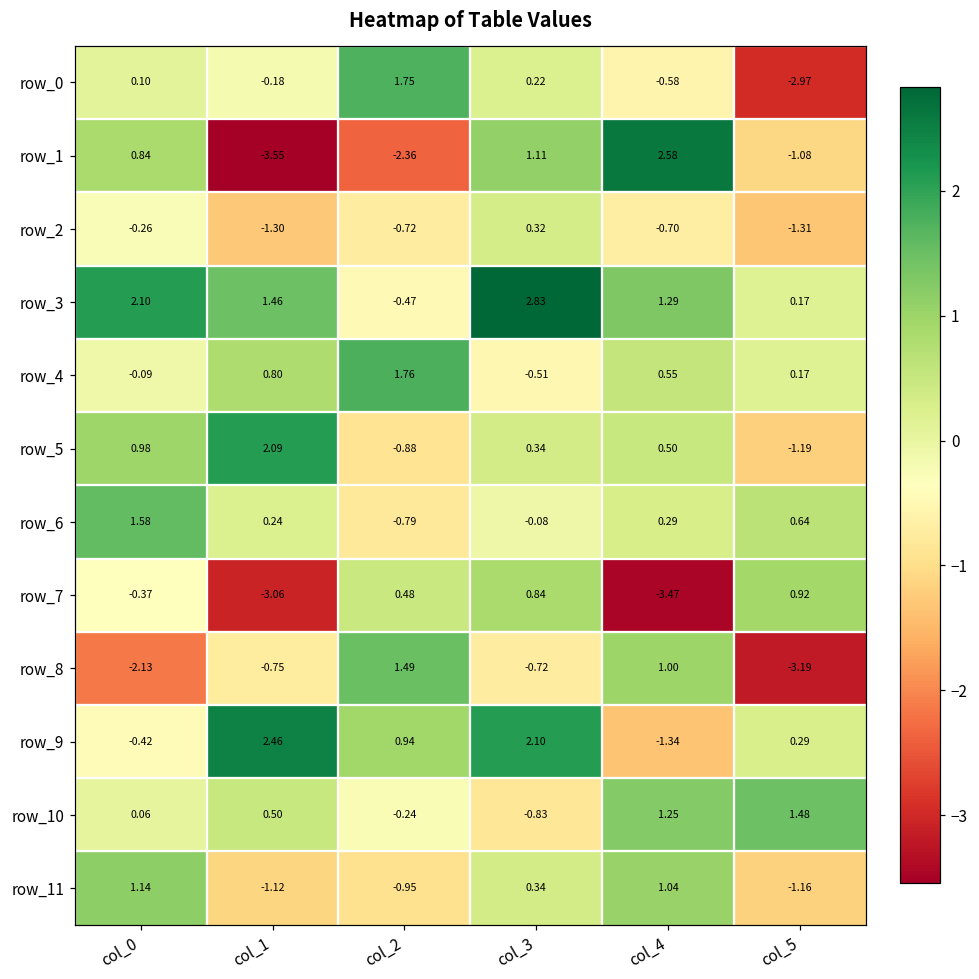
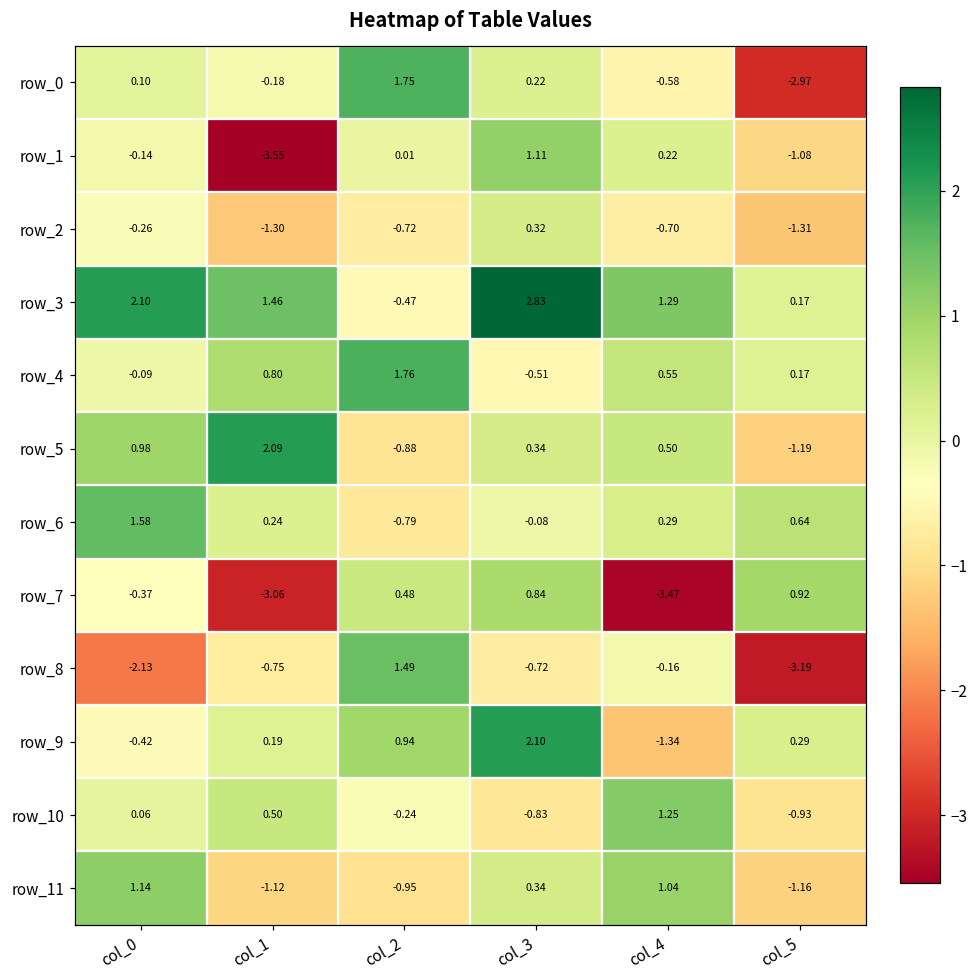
  {
    "row_0": {
      "col_0": 0.10,
      "col_1": -0.18,
      "col_2": 1.75,
      "col_3": 0.22,
      "col_4": -0.58,
      "col_5": -2.97
    },
    "row_1": {
-     "col_0": 0.84,
+     "col_0": -0.14,
      "col_1": -3.55,
-     "col_2": -2.36,
+     "col_2": 0.01,
      "col_3": 1.11,
-     "col_4": 2.58,
+     "col_4": 0.22,
      "col_5": -1.08
    },
    "row_2": {
      "col_0": -0.26,
      "col_1": -1.30,
      "col_2": -0.72,
      "col_3": 0.32,
      "col_4": -0.70,
      "col_5": -1.31
    },
    "row_3": {
      "col_0": 2.10,
      "col_1": 1.46,
      "col_2": -0.47,
      "col_3": 2.83,
      "col_4": 1.29,
      "col_5": 0.17
    },
    "row_4": {
      "col_0": -0.09,
      "col_1": 0.80,
      "col_2": 1.76,
      "col_3": -0.51,
      "col_4": 0.55,
      "col_5": 0.17
    },
    "row_5": {
      "col_0": 0.98,
      "col_1": 2.09,
      "col_2": -0.88,
      "col_3": 0.34,
      "col_4": 0.50,
      "col_5": -1.19
    },
    "row_6": {
      "col_0": 1.58,
      "col_1": 0.24,
      "col_2": -0.79,
      "col_3": -0.08,
      "col_4": 0.29,
      "col_5": 0.64
    },
    "row_7": {
      "col_0": -0.37,
      "col_1": -3.06,
      "col_2": 0.48,
      "col_3": 0.84,
      "col_4": -3.47,
      "col_5": 0.92
    },
    "row_8": {
      "col_0": -2.13,
      "col_1": -0.75,
      "col_2": 1.49,
      "col_3": -0.72,
-     "col_4": 1.00,
+     "col_4": -0.16,
      "col_5": -3.19
    },
    "row_9": {
      "col_0": -0.42,
-     "col_1": 2.46,
+     "col_1": 0.19,
      "col_2": 0.94,
      "col_3": 2.10,
      "col_4": -1.34,
      "col_5": 0.29
    },
    "row_10": {
      "col_0": 0.06,
      "col_1": 0.50,
      "col_2": -0.24,
      "col_3": -0.83,
      "col_4": 1.25,
-     "col_5": 1.48
+     "col_5": -0.93
    },
    "row_11": {
      "col_0": 1.14,
      "col_1": -1.12,
      "col_2": -0.95,
      "col_3": 0.34,
      "col_4": 1.04,
      "col_5": -1.16
    }
  }
